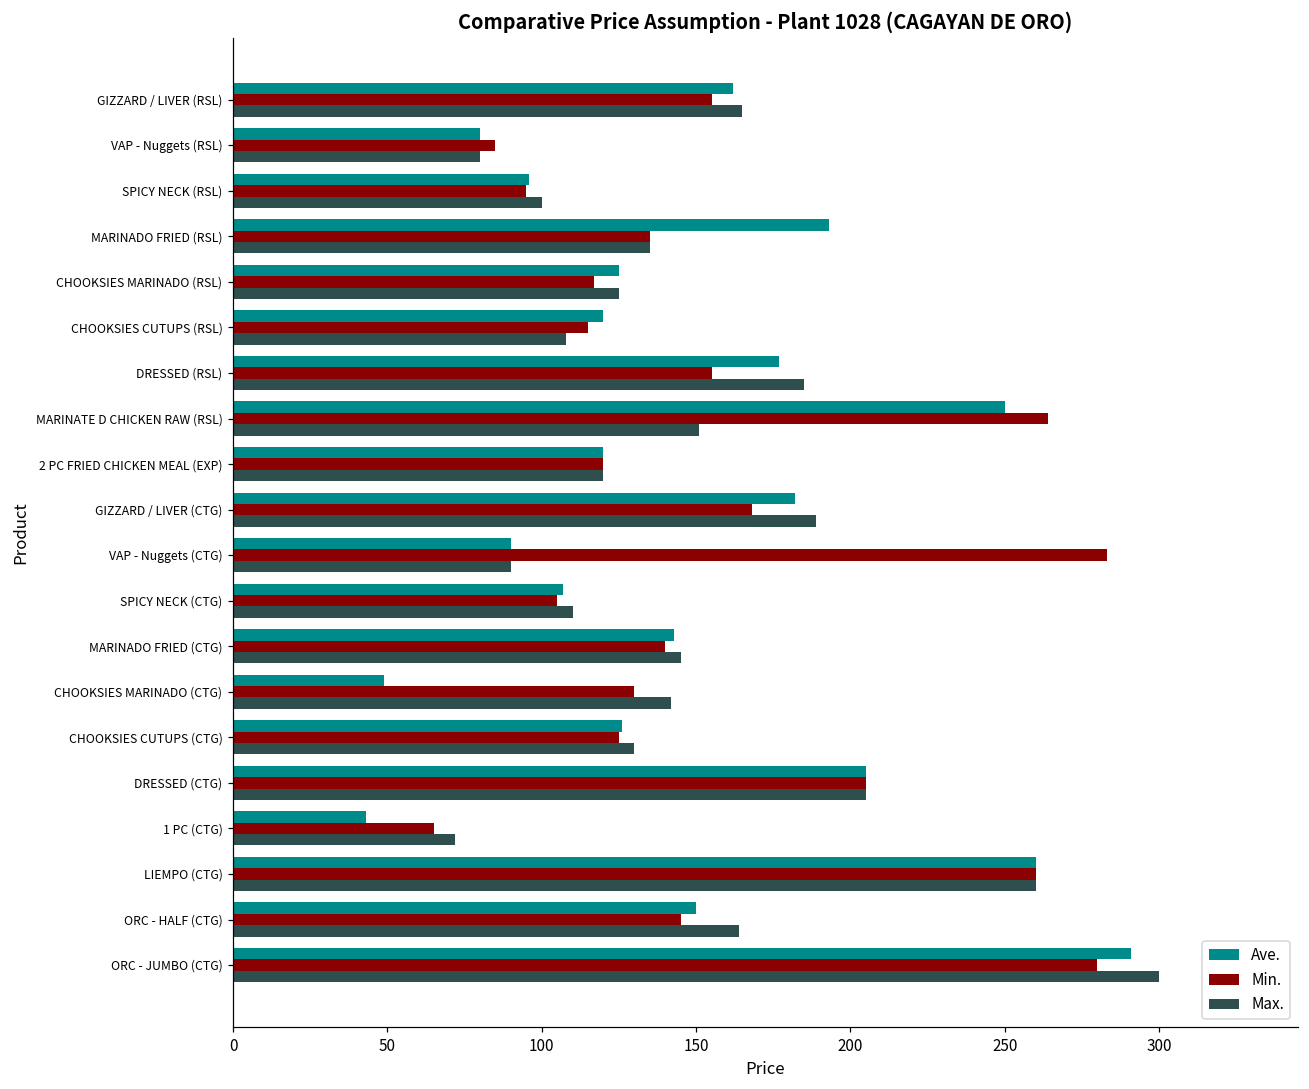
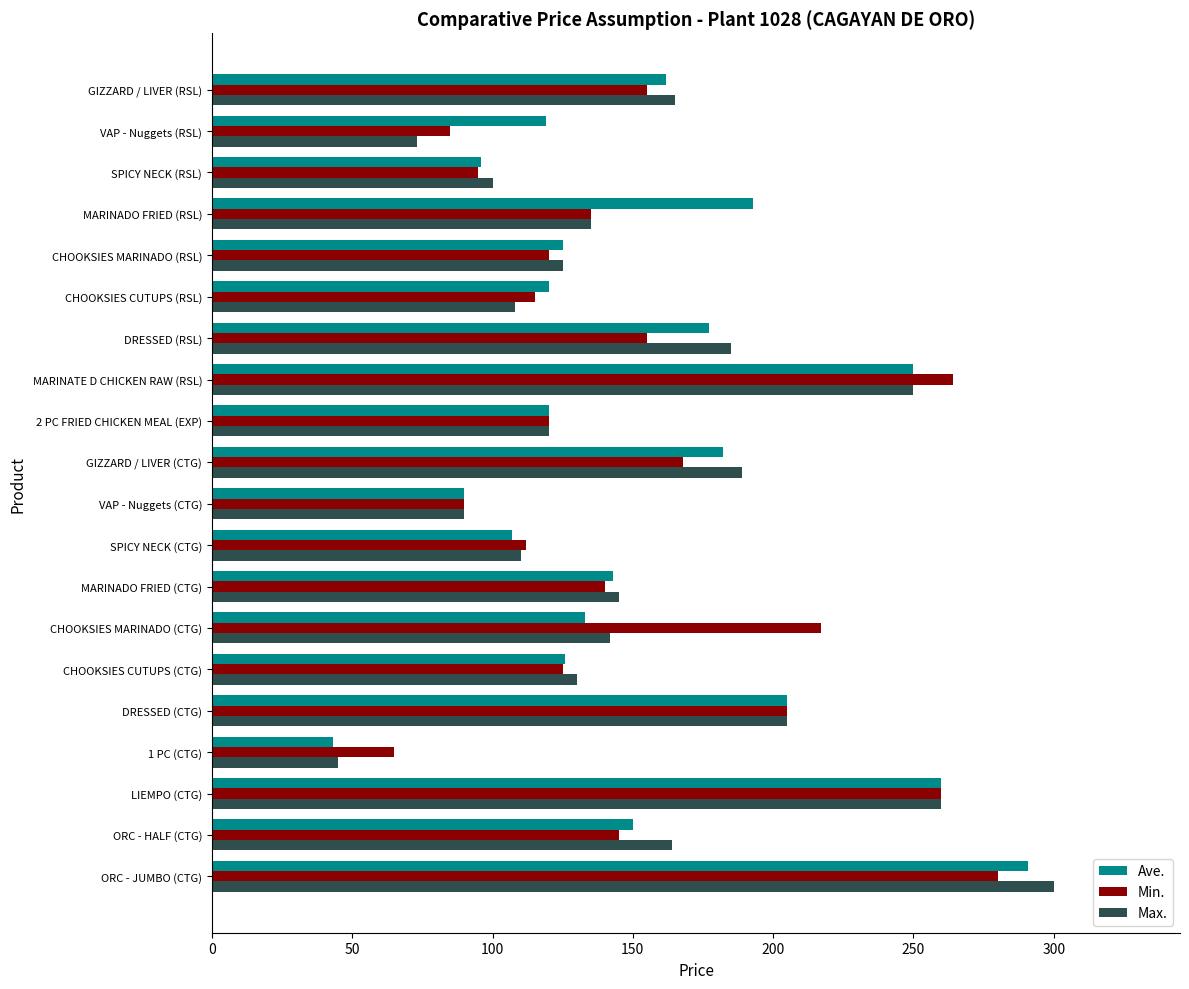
  {
    "Ave.": {
      "GIZZARD / LIVER (RSL)": 162,
-     "VAP - Nuggets (RSL)": 80,
+     "VAP - Nuggets (RSL)": 119,
      "SPICY NECK (RSL)": 96,
      "MARINADO FRIED (RSL)": 193,
      "CHOOKSIES MARINADO (RSL)": 125,
      "CHOOKSIES CUTUPS (RSL)": 120,
      "DRESSED (RSL)": 177,
      "MARINATE D CHICKEN RAW (RSL)": 250,
      "2 PC FRIED CHICKEN MEAL (EXP)": 120,
      "GIZZARD / LIVER (CTG)": 182,
      "VAP - Nuggets (CTG)": 90,
      "SPICY NECK (CTG)": 107,
      "MARINADO FRIED (CTG)": 143,
-     "CHOOKSIES MARINADO (CTG)": 49,
+     "CHOOKSIES MARINADO (CTG)": 133,
      "CHOOKSIES CUTUPS (CTG)": 126,
      "DRESSED (CTG)": 205,
      "1 PC (CTG)": 43,
      "LIEMPO (CTG)": 260,
      "ORC - HALF (CTG)": 150,
      "ORC - JUMBO (CTG)": 291
    },
    "Min.": {
      "GIZZARD / LIVER (RSL)": 155,
      "VAP - Nuggets (RSL)": 85,
      "SPICY NECK (RSL)": 95,
      "MARINADO FRIED (RSL)": 135,
-     "CHOOKSIES MARINADO (RSL)": 117,
+     "CHOOKSIES MARINADO (RSL)": 120,
      "CHOOKSIES CUTUPS (RSL)": 115,
      "DRESSED (RSL)": 155,
      "MARINATE D CHICKEN RAW (RSL)": 264,
      "2 PC FRIED CHICKEN MEAL (EXP)": 120,
      "GIZZARD / LIVER (CTG)": 168,
-     "VAP - Nuggets (CTG)": 283,
-     "SPICY NECK (CTG)": 105,
+     "VAP - Nuggets (CTG)": 90,
+     "SPICY NECK (CTG)": 112,
      "MARINADO FRIED (CTG)": 140,
-     "CHOOKSIES MARINADO (CTG)": 130,
+     "CHOOKSIES MARINADO (CTG)": 217,
      "CHOOKSIES CUTUPS (CTG)": 125,
      "DRESSED (CTG)": 205,
      "1 PC (CTG)": 65,
      "LIEMPO (CTG)": 260,
      "ORC - HALF (CTG)": 145,
      "ORC - JUMBO (CTG)": 280
    },
    "Max.": {
      "GIZZARD / LIVER (RSL)": 165,
-     "VAP - Nuggets (RSL)": 80,
+     "VAP - Nuggets (RSL)": 73,
      "SPICY NECK (RSL)": 100,
      "MARINADO FRIED (RSL)": 135,
      "CHOOKSIES MARINADO (RSL)": 125,
      "CHOOKSIES CUTUPS (RSL)": 108,
      "DRESSED (RSL)": 185,
-     "MARINATE D CHICKEN RAW (RSL)": 151,
+     "MARINATE D CHICKEN RAW (RSL)": 250,
      "2 PC FRIED CHICKEN MEAL (EXP)": 120,
      "GIZZARD / LIVER (CTG)": 189,
      "VAP - Nuggets (CTG)": 90,
      "SPICY NECK (CTG)": 110,
      "MARINADO FRIED (CTG)": 145,
      "CHOOKSIES MARINADO (CTG)": 142,
      "CHOOKSIES CUTUPS (CTG)": 130,
      "DRESSED (CTG)": 205,
-     "1 PC (CTG)": 72,
+     "1 PC (CTG)": 45,
      "LIEMPO (CTG)": 260,
      "ORC - HALF (CTG)": 164,
      "ORC - JUMBO (CTG)": 300
    }
  }
